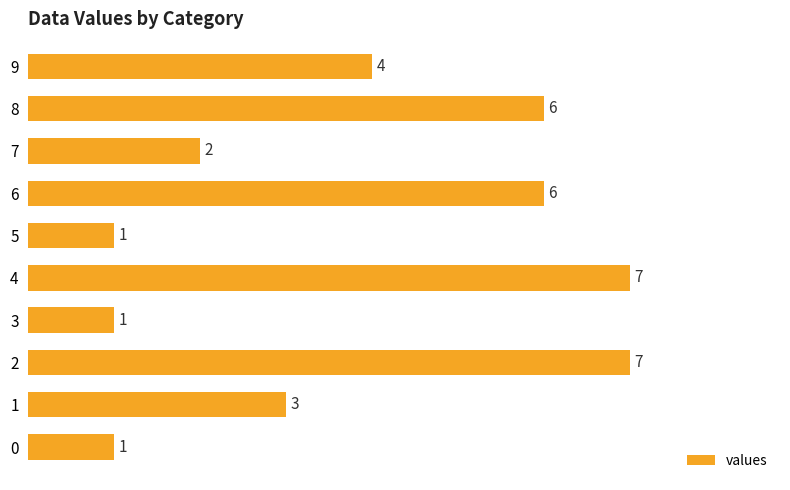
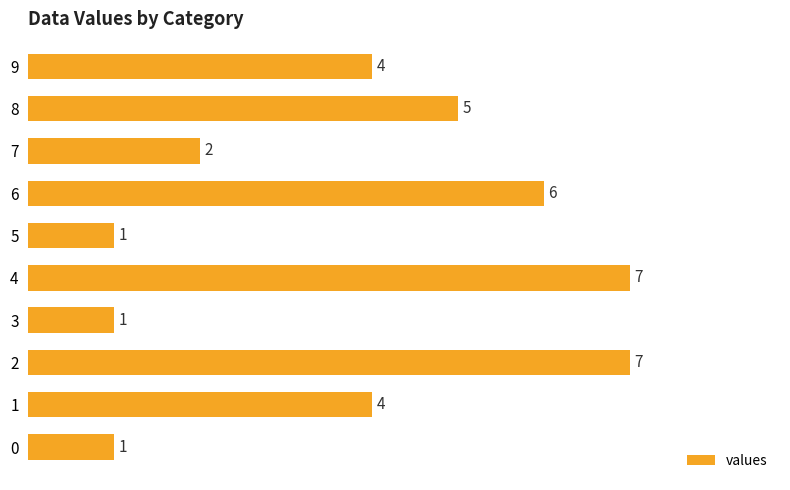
  {
    "9": 4,
-   "8": 6,
+   "8": 5,
    "7": 2,
    "6": 6,
    "5": 1,
    "4": 7,
    "3": 1,
    "2": 7,
-   "1": 3,
+   "1": 4,
    "0": 1
  }
